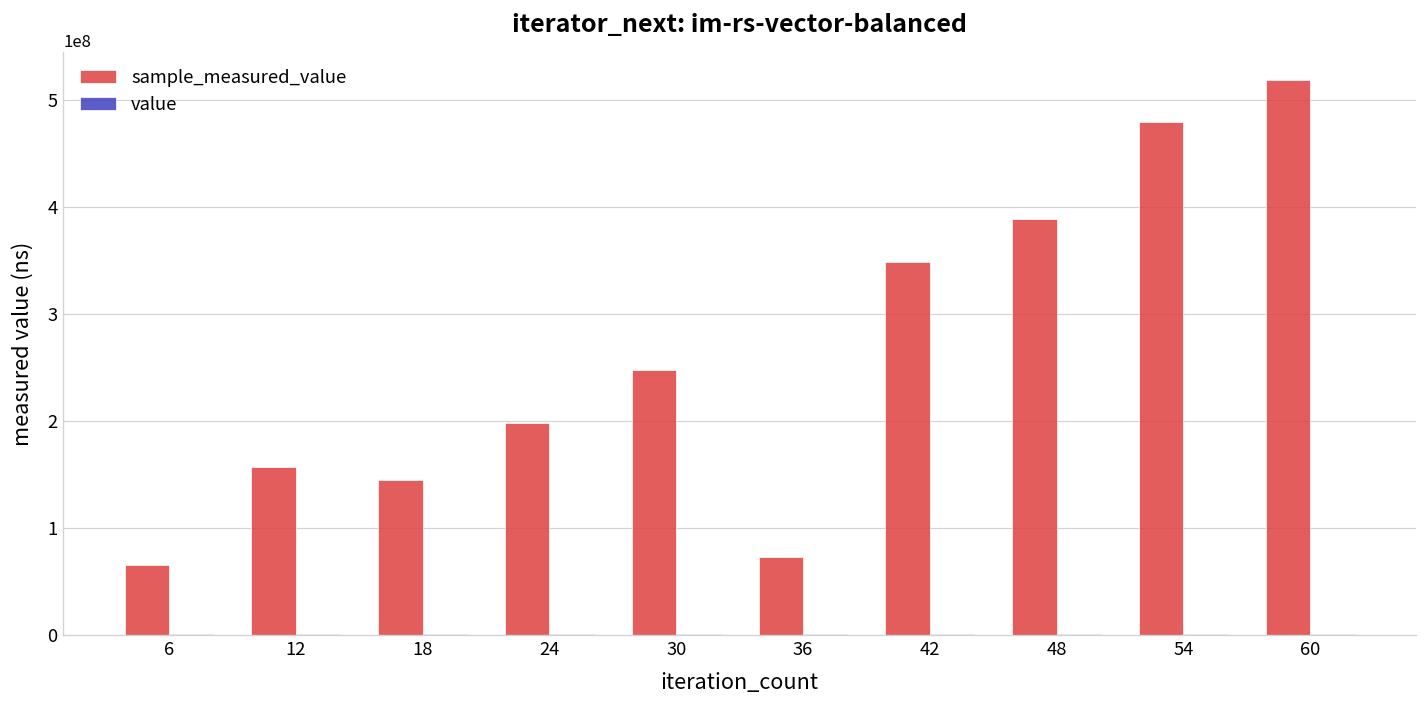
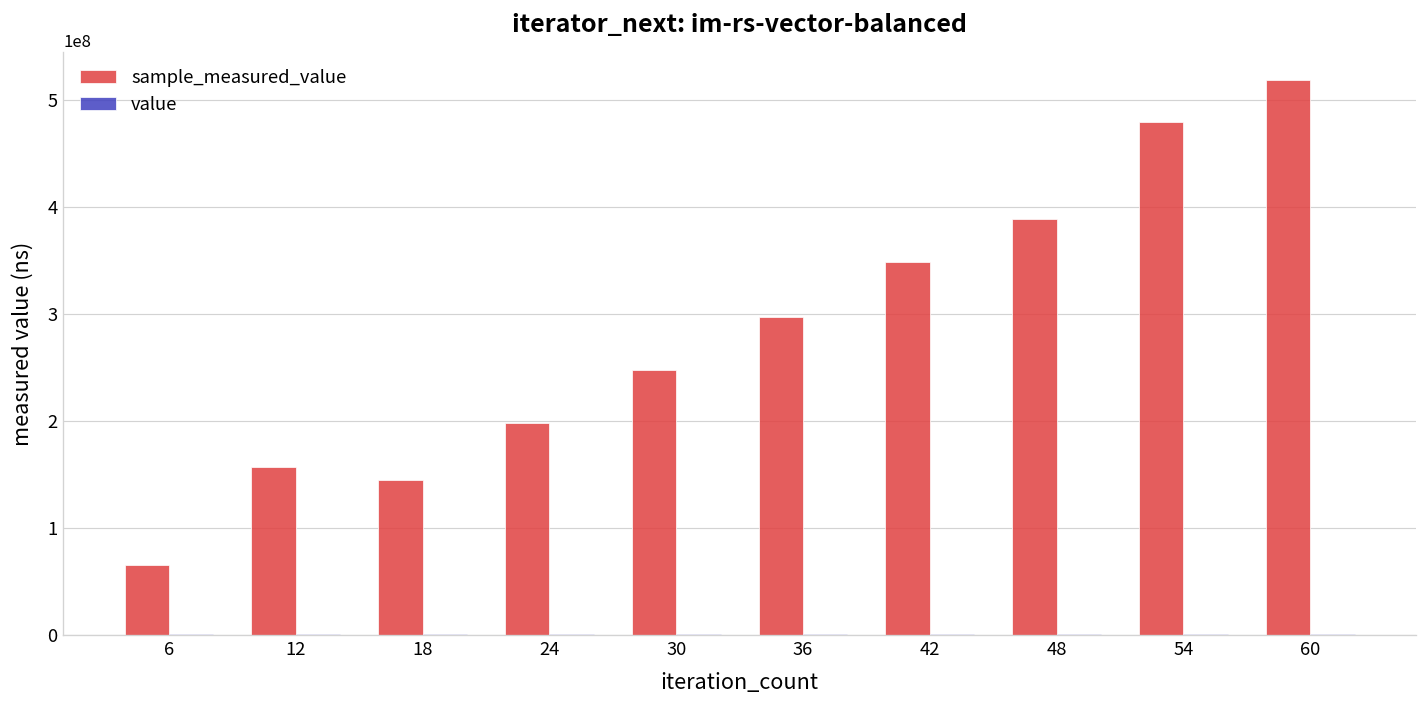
  {
    "sample_measured_value": {
      "6": 70000000,
      "12": 160000000,
      "18": 140000000,
      "24": 200000000,
      "30": 250000000,
-     "36": 70000000,
+     "36": 300000000,
      "42": 350000000,
      "48": 390000000,
      "54": 480000000,
      "60": 520000000
    }
  }
